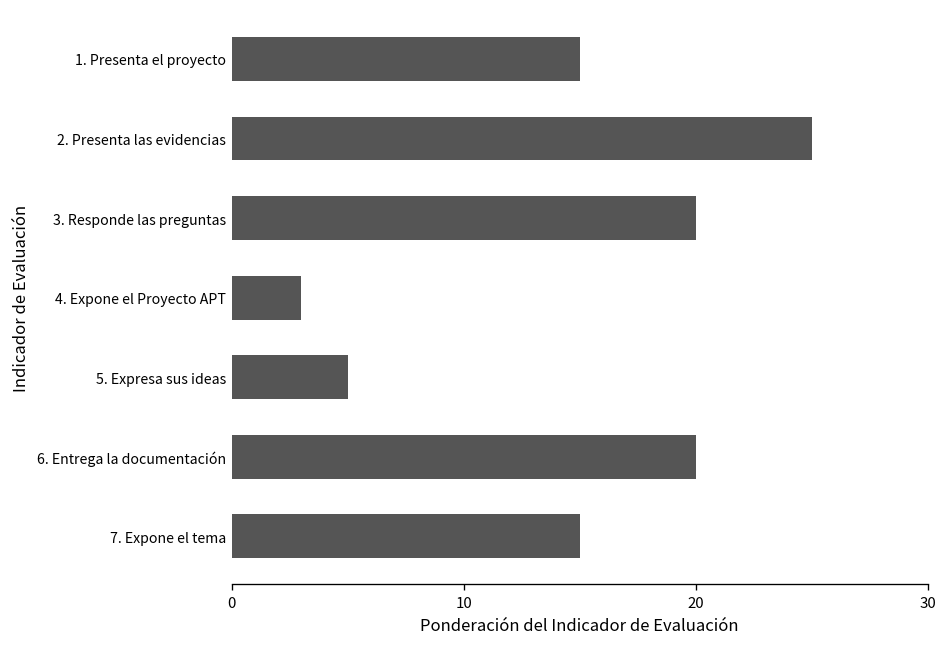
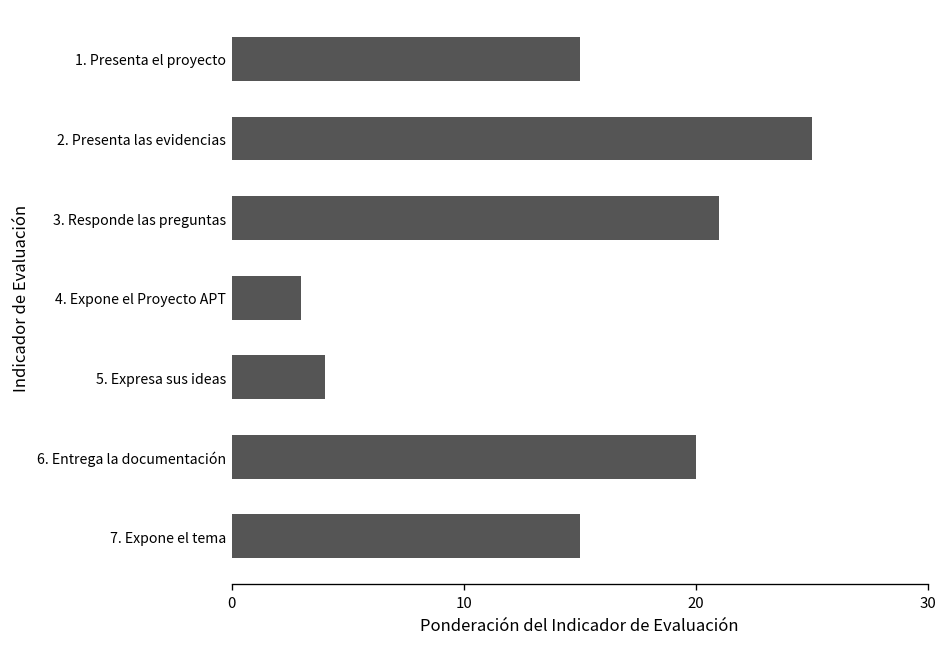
  {
    "1. Presenta el proyecto": 15,
    "2. Presenta las evidencias": 25,
-   "3. Responde las preguntas": 20,
+   "3. Responde las preguntas": 21,
    "4. Expone el Proyecto APT": 3,
-   "5. Expresa sus ideas": 5,
+   "5. Expresa sus ideas": 4,
    "6. Entrega la documentación": 20,
    "7. Expone el tema": 15
  }
